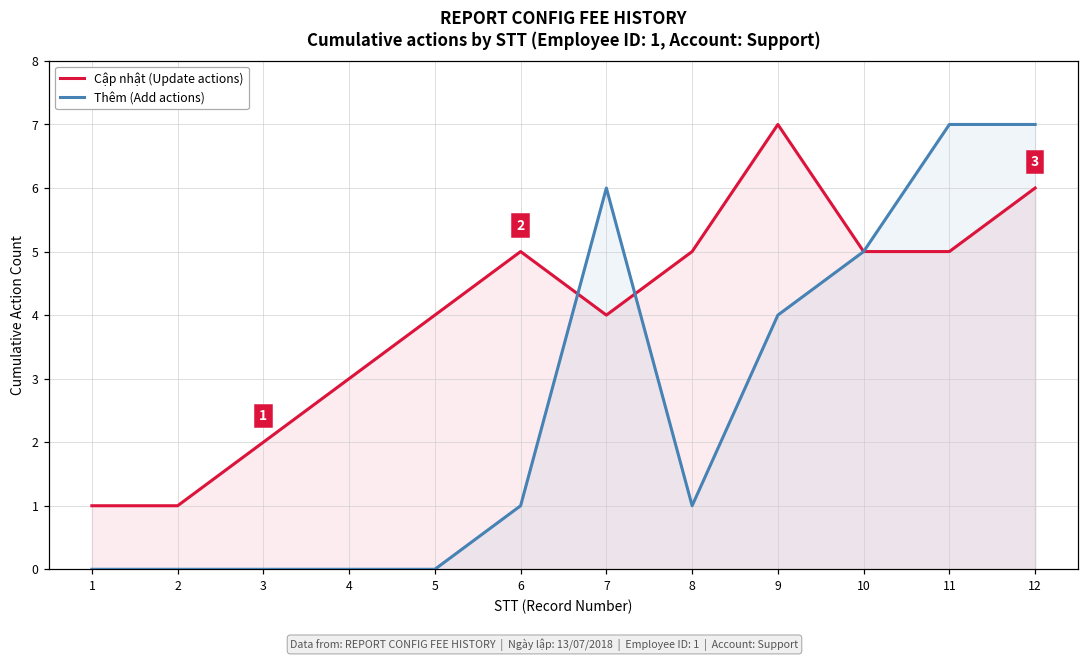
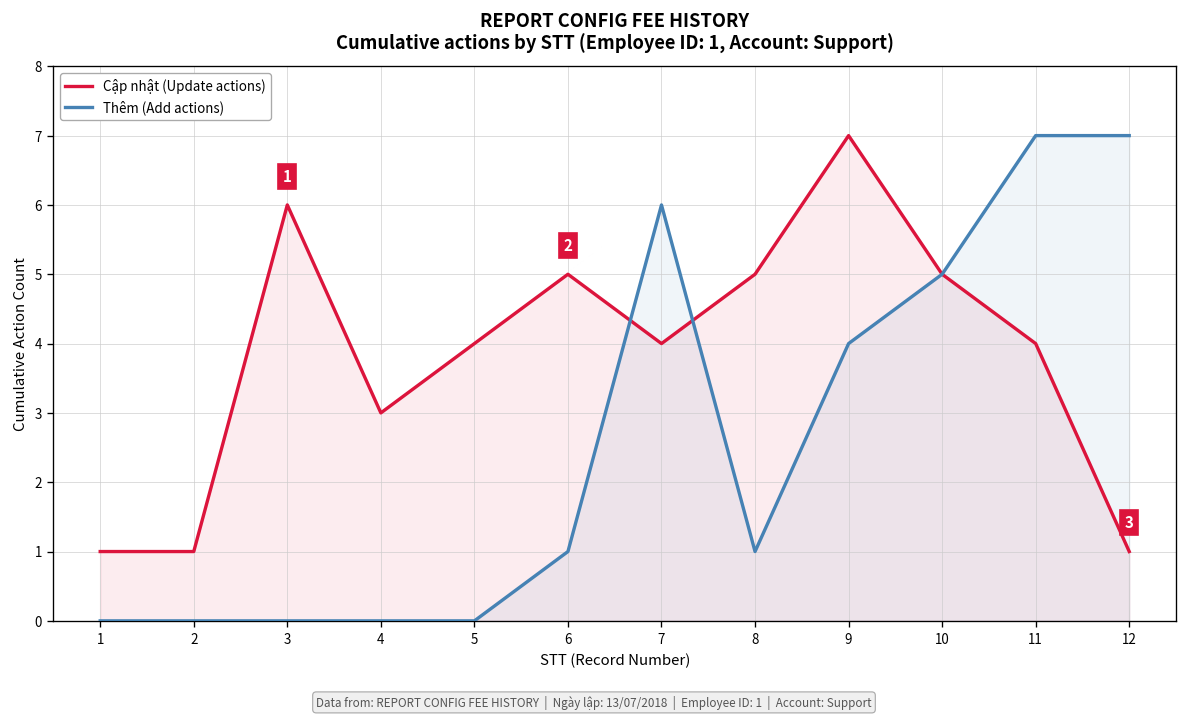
  {
    "Cập nhật (Update actions)": {
      "1": 1,
      "2": 1,
-     "3": 2,
+     "3": 6,
      "4": 3,
      "5": 4,
      "7": 4,
      "8": 5,
      "9": 7,
-     "11": 5,
-     "12": 6
+     "11": 4,
+     "12": 1
    },
    "Thêm (Add actions)": {
      "1": 0,
      "2": 0,
      "3": 0,
      "4": 0,
      "5": 0,
      "6": 1,
      "7": 6,
      "8": 1,
      "9": 4,
      "11": 7,
      "12": 7
    }
  }
